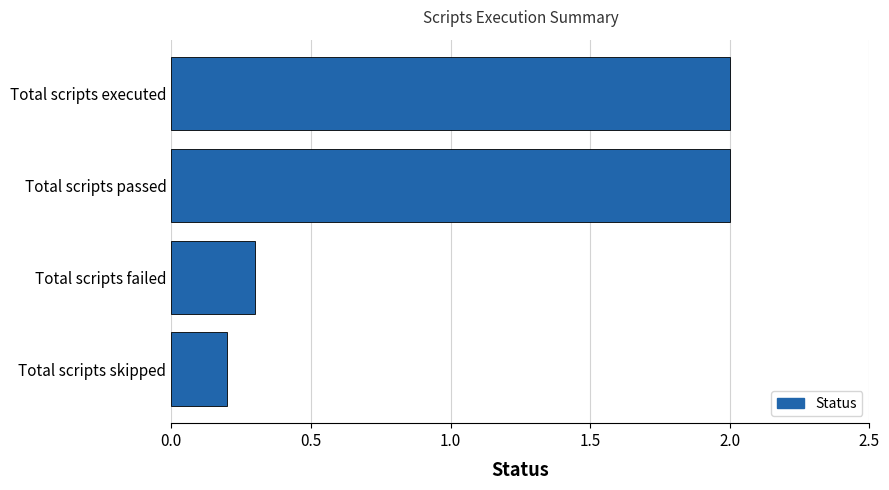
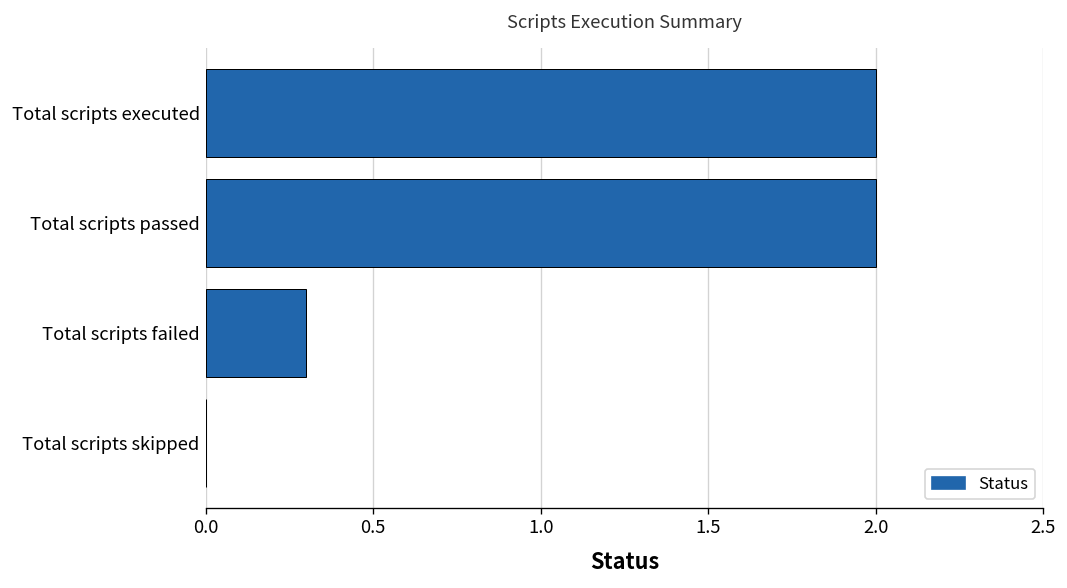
  {
    "Total scripts executed": 2.0,
    "Total scripts passed": 2.0,
    "Total scripts failed": 0.3,
-   "Total scripts skipped": 0.2
+   "Total scripts skipped": 0.0
  }
